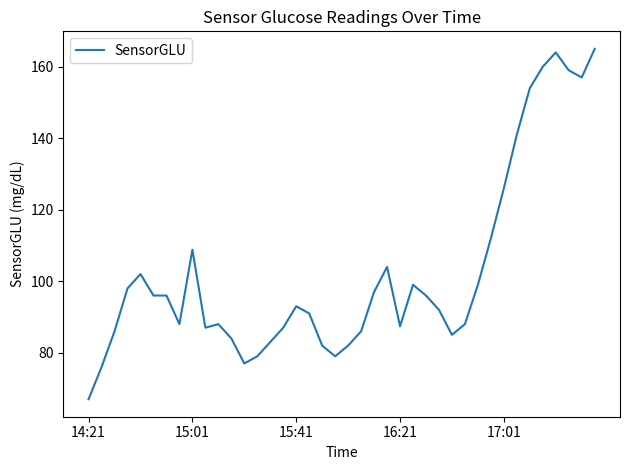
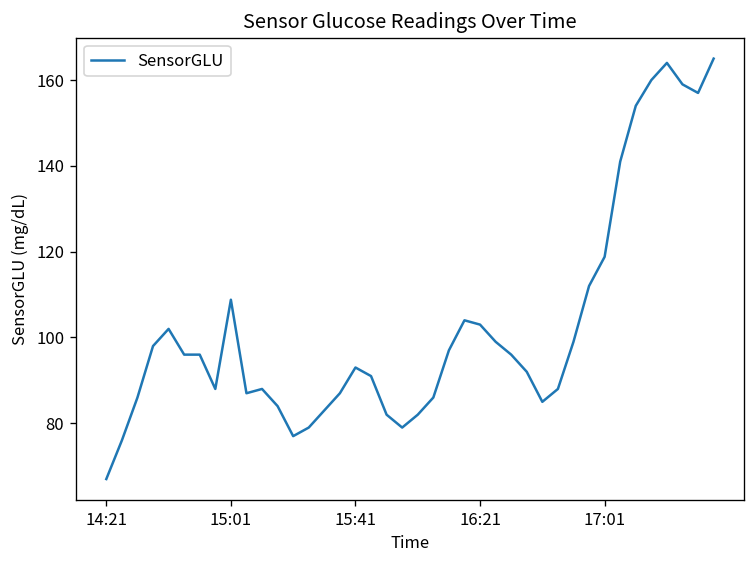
  {
    "14:21": 67,
    "15:01": 109,
    "15:41": 93,
-   "16:21": 87,
-   "17:01": 126
+   "16:21": 103,
+   "17:01": 119
  }
